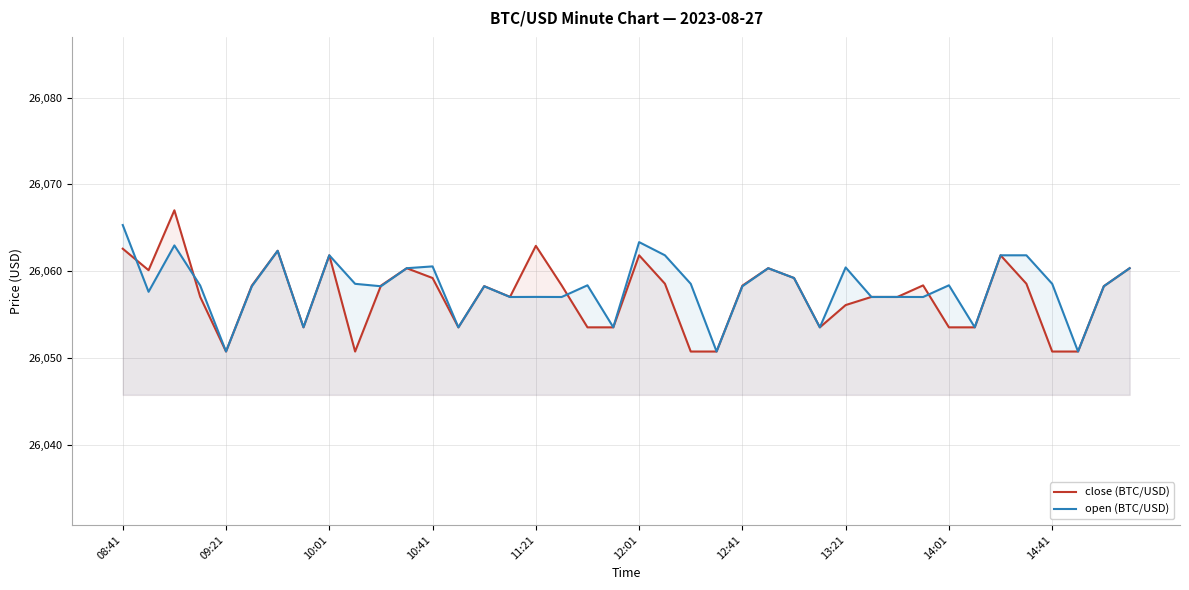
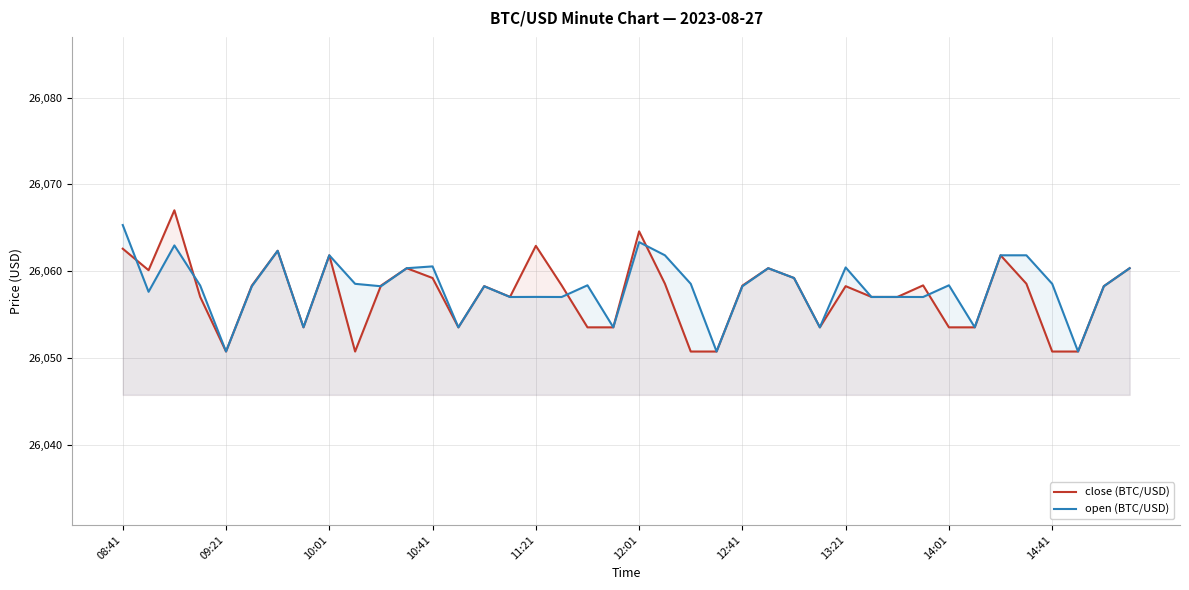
  {
    "close (BTC/USD)": {
      "08:41": "26,063",
      "10:41": "26,059",
      "11:21": "26,063",
-     "12:01": "26,062",
-     "13:21": "26,056",
+     "12:01": "26,065",
+     "13:21": "26,058",
      "14:01": "26,054",
      "14:41": "26,051"
    },
    "open (BTC/USD)": {
      "08:41": "26,065",
      "10:41": "26,061",
      "11:21": "26,057",
      "12:01": "26,063",
      "13:21": "26,060",
      "14:01": "26,058",
      "14:41": "26,059"
    }
  }
